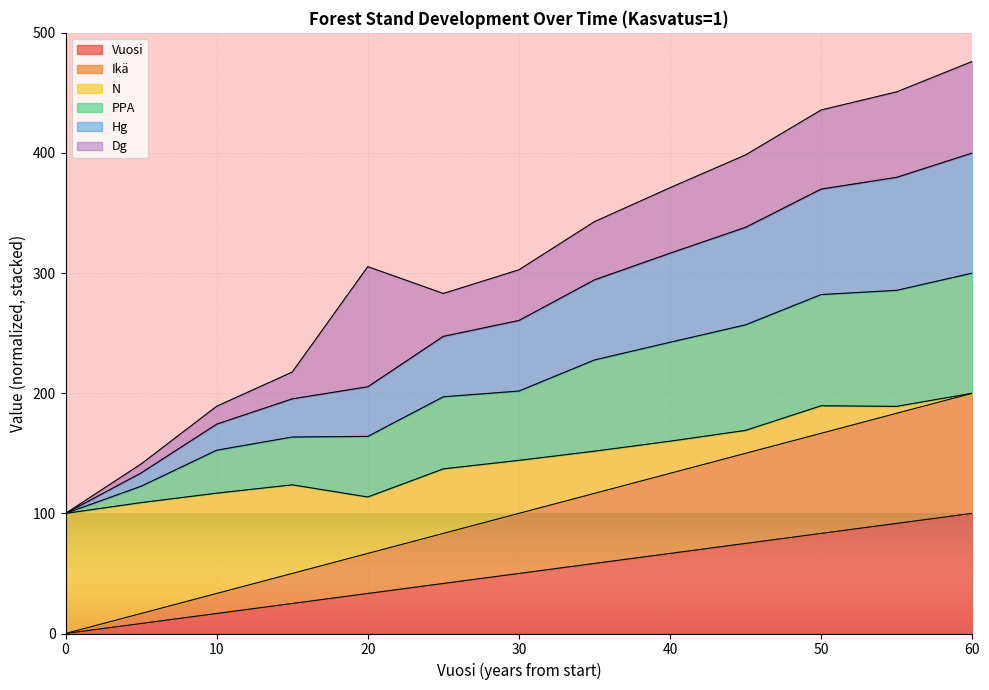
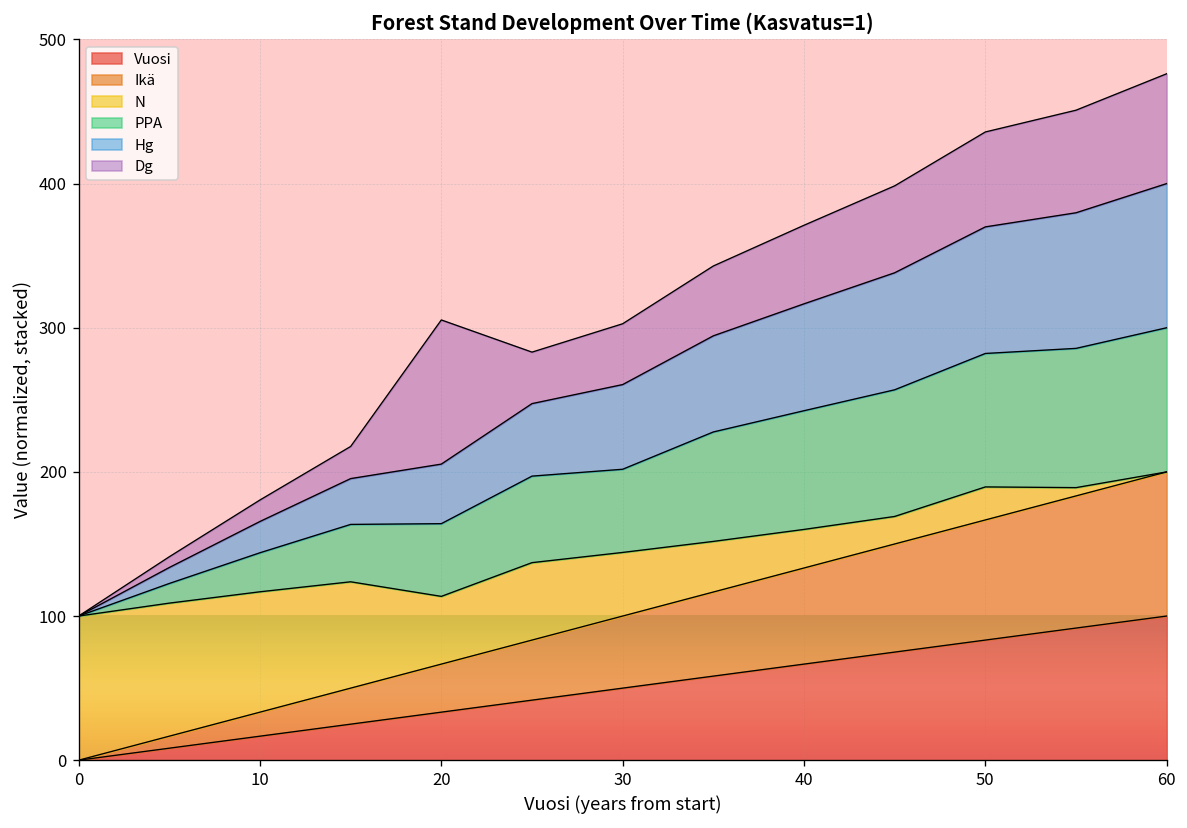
  {
    "N": {
      "10": 83,
      "20": 47,
      "30": 44,
      "40": 27,
      "50": 23
    },
    "PPA": {
-     "10": 36,
+     "10": 27,
      "20": 50,
      "30": 58,
      "40": 82,
      "50": 93,
      "60": 100
    },
    "Hg": {
      "10": 22,
      "20": 41,
      "30": 59,
      "40": 74,
      "50": 88,
      "60": 100
    },
    "Dg": {
      "10": 15,
      "20": 100,
      "30": 42,
      "40": 54,
      "50": 66,
      "60": 76
    }
  }
